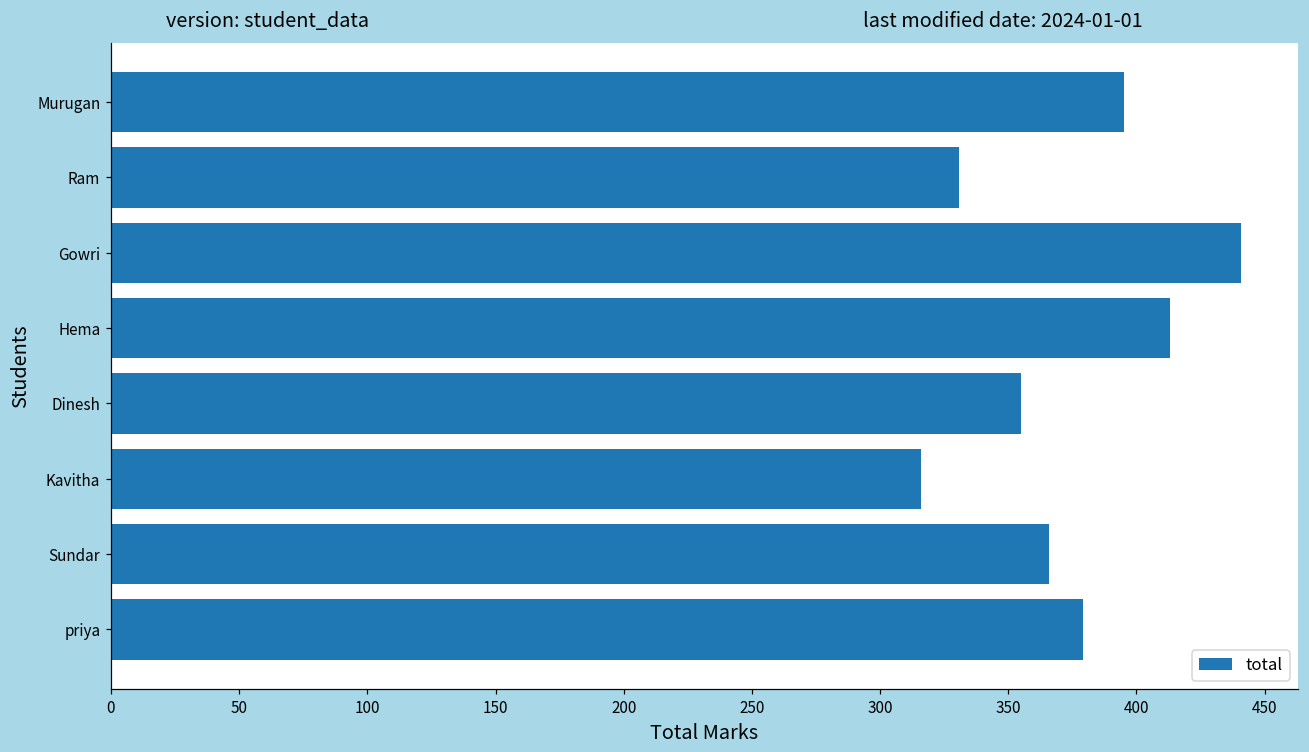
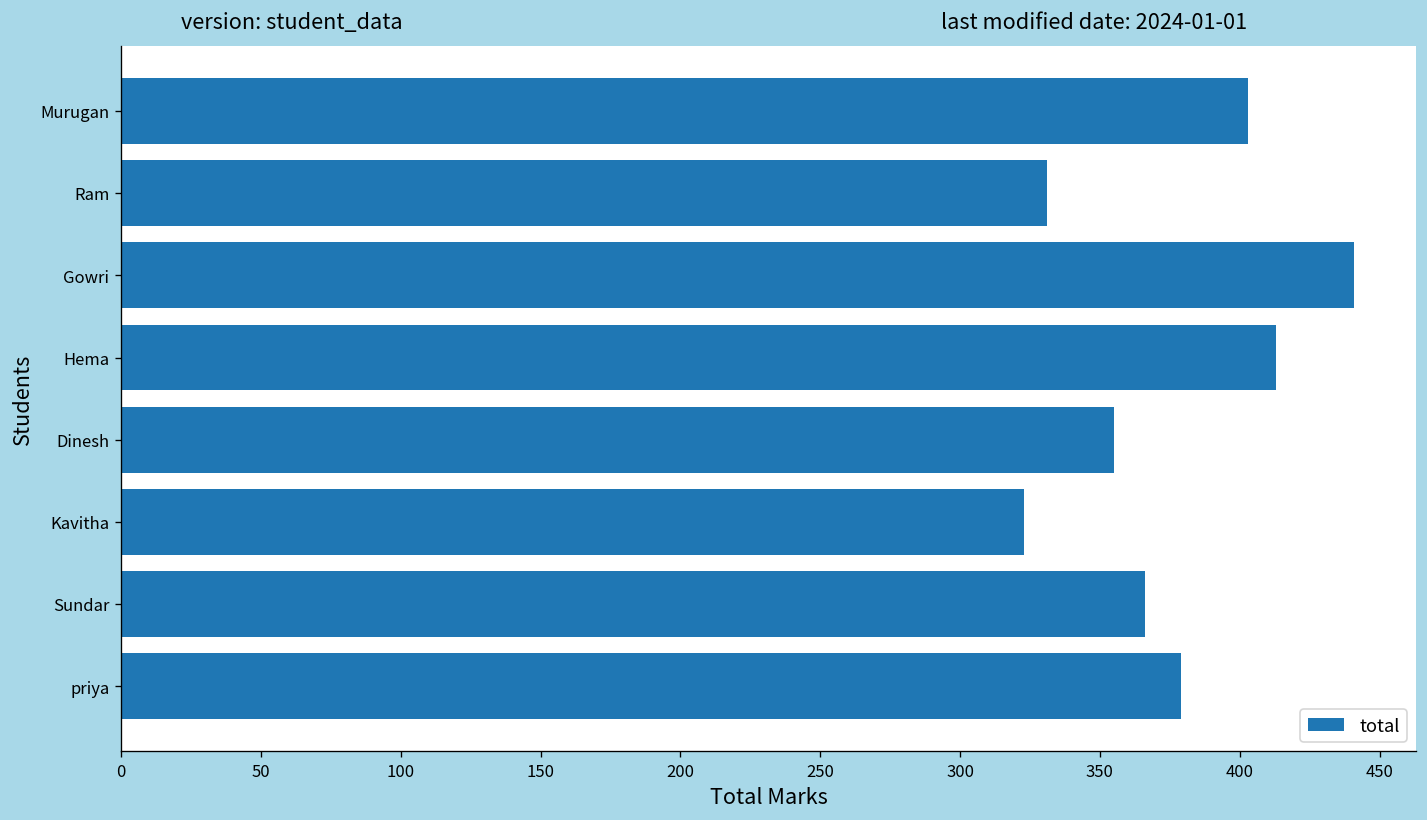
  {
-   "Murugan": 395,
+   "Murugan": 403,
    "Ram": 331,
    "Gowri": 441,
    "Hema": 413,
    "Dinesh": 355,
-   "Kavitha": 316,
+   "Kavitha": 323,
    "Sundar": 366,
    "priya": 379
  }
